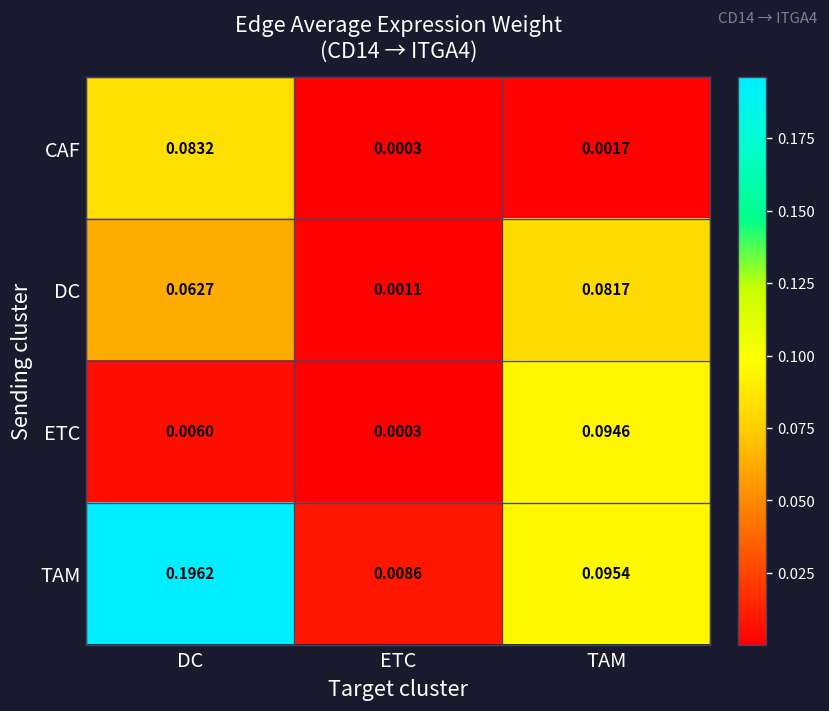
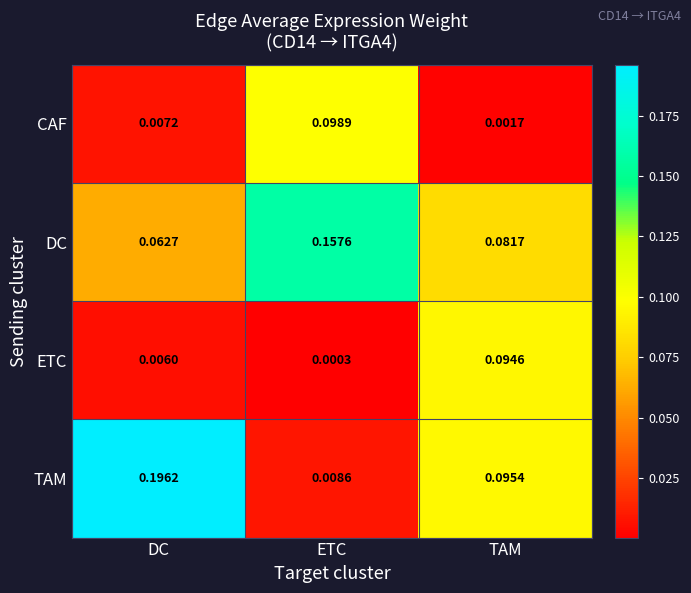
  {
    "CAF": {
-     "DC": 0.0832,
-     "ETC": 0.0003,
+     "DC": 0.0072,
+     "ETC": 0.0989,
      "TAM": 0.0017
    },
    "DC": {
      "DC": 0.0627,
-     "ETC": 0.0011,
+     "ETC": 0.1576,
      "TAM": 0.0817
    },
    "ETC": {
      "DC": 0.0060,
      "ETC": 0.0003,
      "TAM": 0.0946
    },
    "TAM": {
      "DC": 0.1962,
      "ETC": 0.0086,
      "TAM": 0.0954
    }
  }
